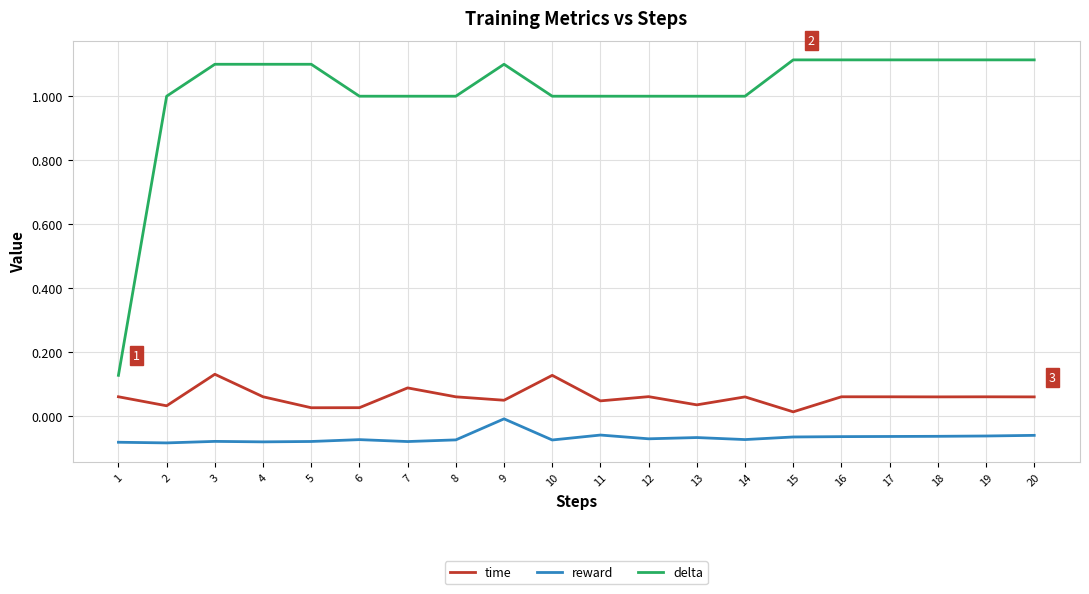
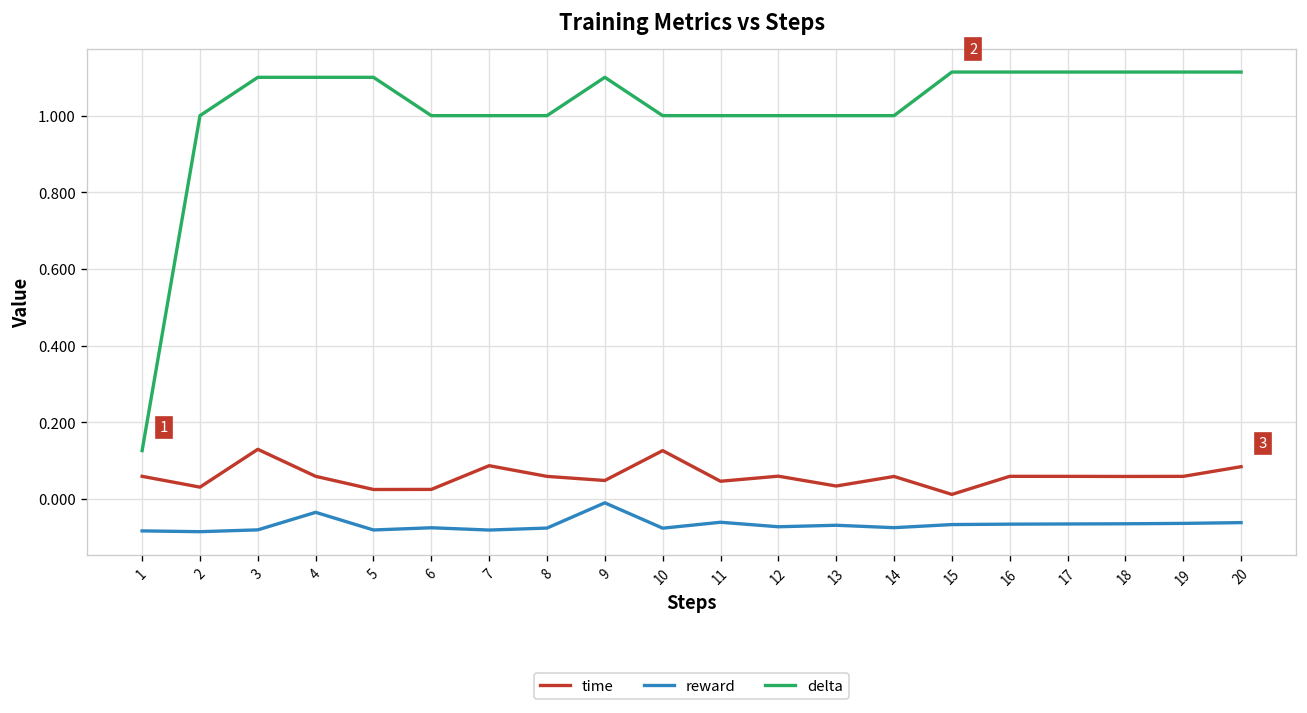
  {
    "time": {
      "1": 0.06,
      "2": 0.03,
      "3": 0.13,
      "4": 0.06,
      "5": 0.02,
      "6": 0.02,
      "7": 0.09,
      "8": 0.06,
      "9": 0.05,
      "10": 0.13,
      "11": 0.05,
      "12": 0.06,
      "13": 0.03,
      "14": 0.06,
      "15": 0.01,
      "16": 0.06,
      "17": 0.06,
      "18": 0.06,
      "19": 0.06,
-     "20": 0.06
+     "20": 0.08
    },
    "reward": {
      "1": -0.08,
      "2": -0.09,
      "3": -0.08,
-     "4": -0.08,
+     "4": -0.04,
      "5": -0.08,
      "6": -0.08,
      "7": -0.08,
      "8": -0.08,
      "9": -0.01,
      "10": -0.08,
      "11": -0.06,
      "12": -0.07,
      "13": -0.07,
      "14": -0.08,
      "15": -0.07,
      "16": -0.07,
      "17": -0.07,
      "18": -0.06,
      "19": -0.06,
      "20": -0.06
    },
    "delta": {
      "2": 1.00,
      "3": 1.10,
      "4": 1.10,
      "5": 1.10,
      "6": 1.00,
      "7": 1.00,
      "8": 1.00,
      "9": 1.10,
      "10": 1.00,
      "11": 1.00,
      "12": 1.00,
      "13": 1.00,
      "14": 1.00,
      "16": 1.11,
      "17": 1.11,
      "18": 1.11,
      "19": 1.11,
      "20": 1.11
    }
  }
